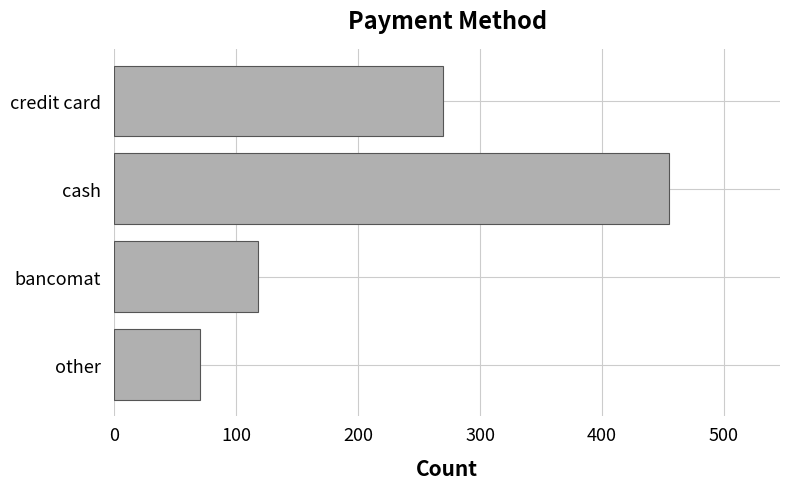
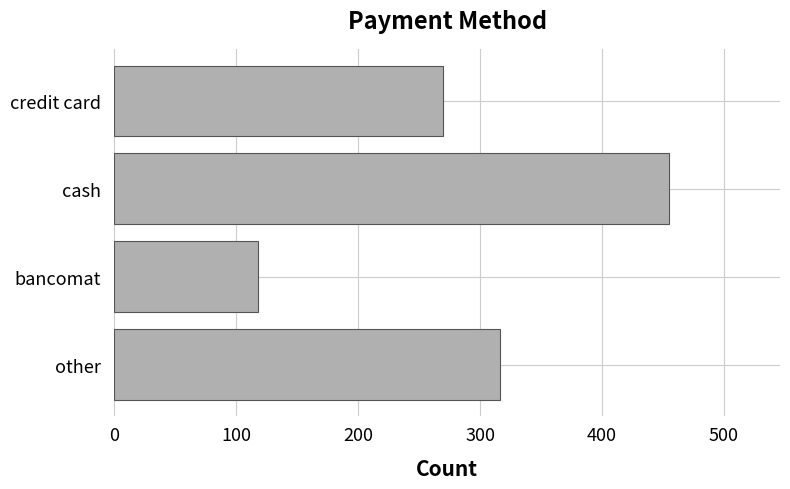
  {
    "credit card": 270,
    "cash": 455,
    "bancomat": 118,
-   "other": 70
+   "other": 316
  }
